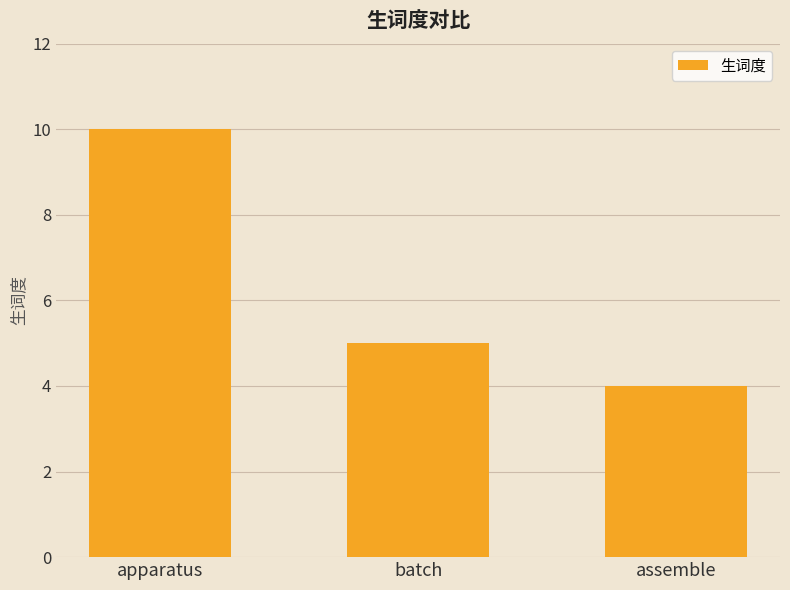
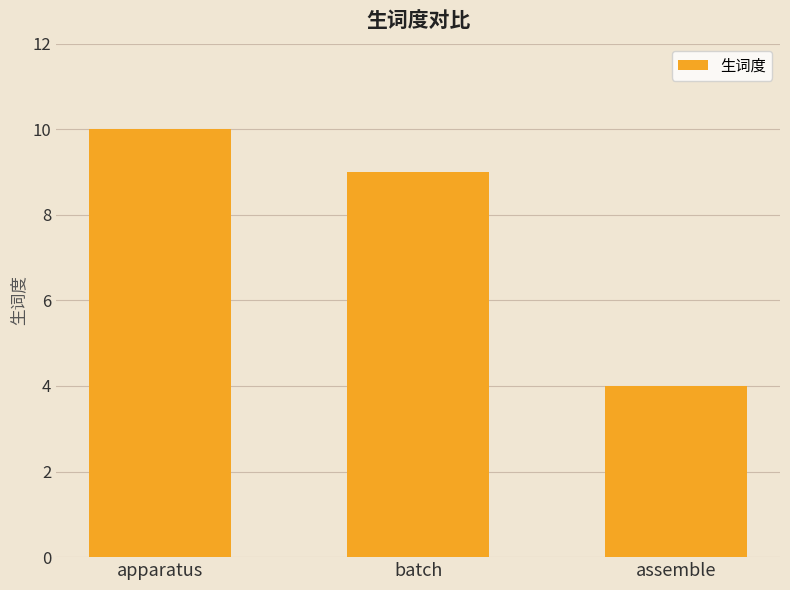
  {
    "apparatus": 10,
-   "batch": 5,
+   "batch": 9,
    "assemble": 4
  }
